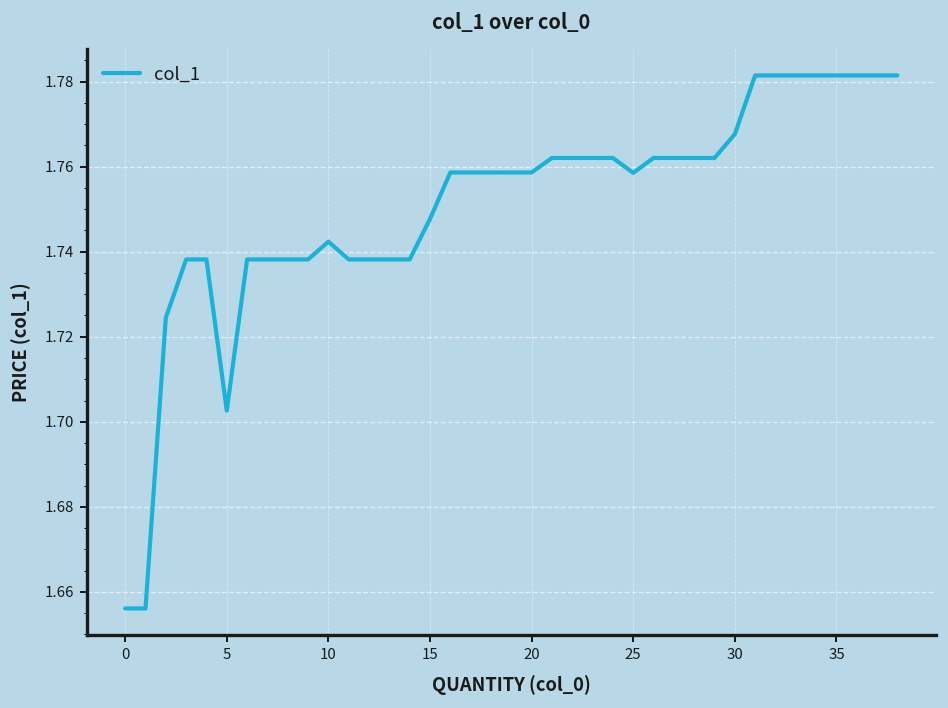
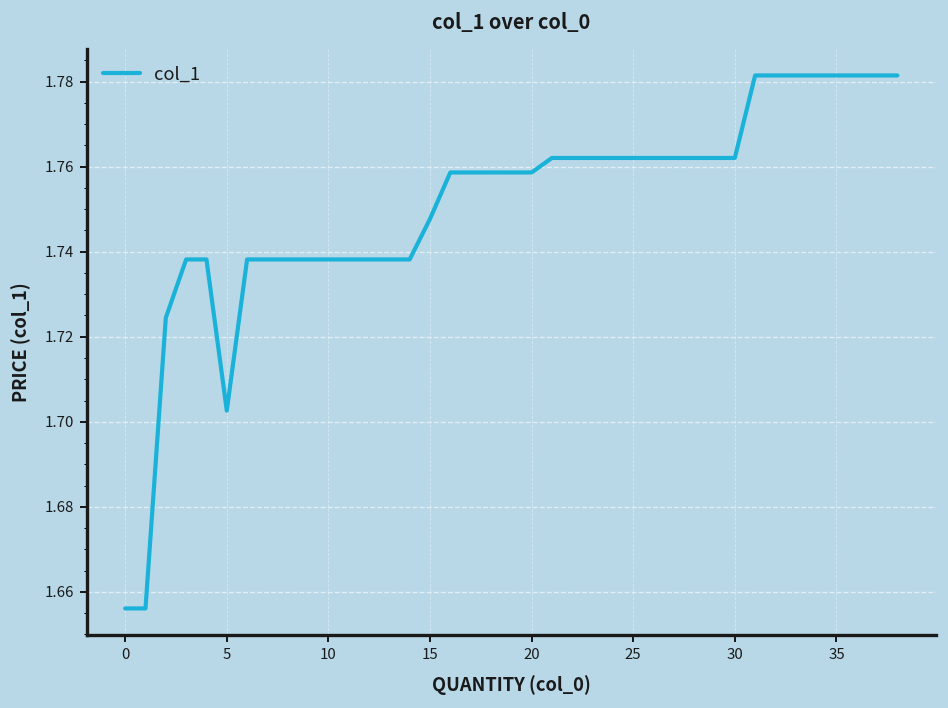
  {
    "0": 1.656,
    "5": 1.703,
-   "10": 1.742,
+   "10": 1.738,
    "15": 1.748,
    "20": 1.759,
-   "25": 1.759,
-   "30": 1.768,
+   "25": 1.762,
+   "30": 1.762,
    "35": 1.781
  }
